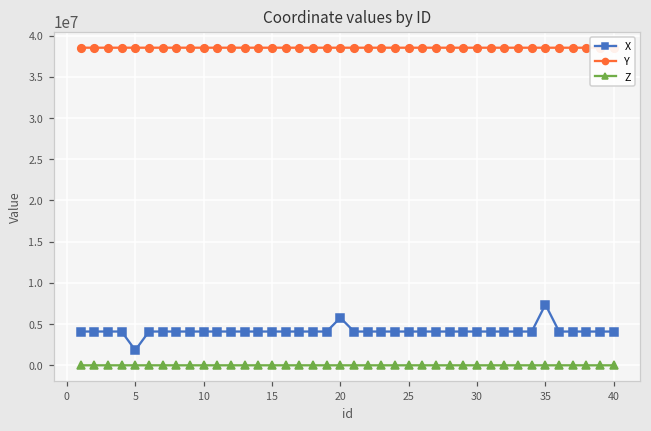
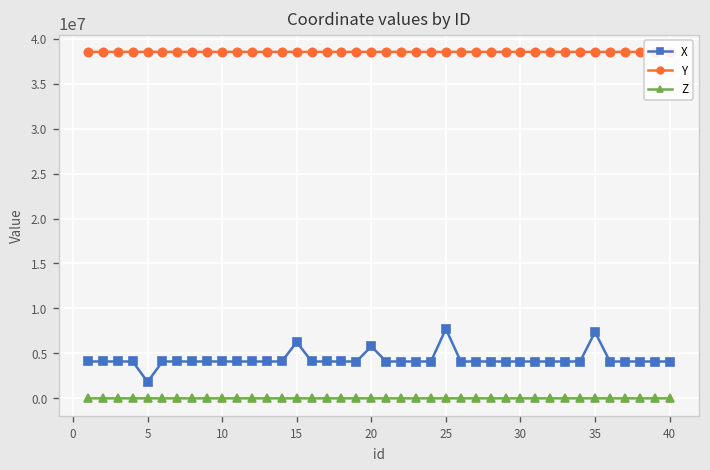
  {
    "X": {
      "5": 2000000,
      "10": 4000000,
-     "15": 4000000,
+     "15": 6000000,
      "20": 6000000,
-     "25": 4000000,
+     "25": 8000000,
      "30": 4000000,
      "35": 7000000,
      "40": 4000000
    },
    "Y": {
      "5": 39000000,
      "10": 39000000,
      "15": 39000000,
      "20": 39000000,
      "25": 39000000,
      "30": 39000000,
      "35": 39000000
    },
    "Z": {
      "5": 0,
      "10": 0,
      "15": 0,
      "20": 0,
      "25": 0,
      "30": 0,
      "35": 0,
      "40": 0
    }
  }
